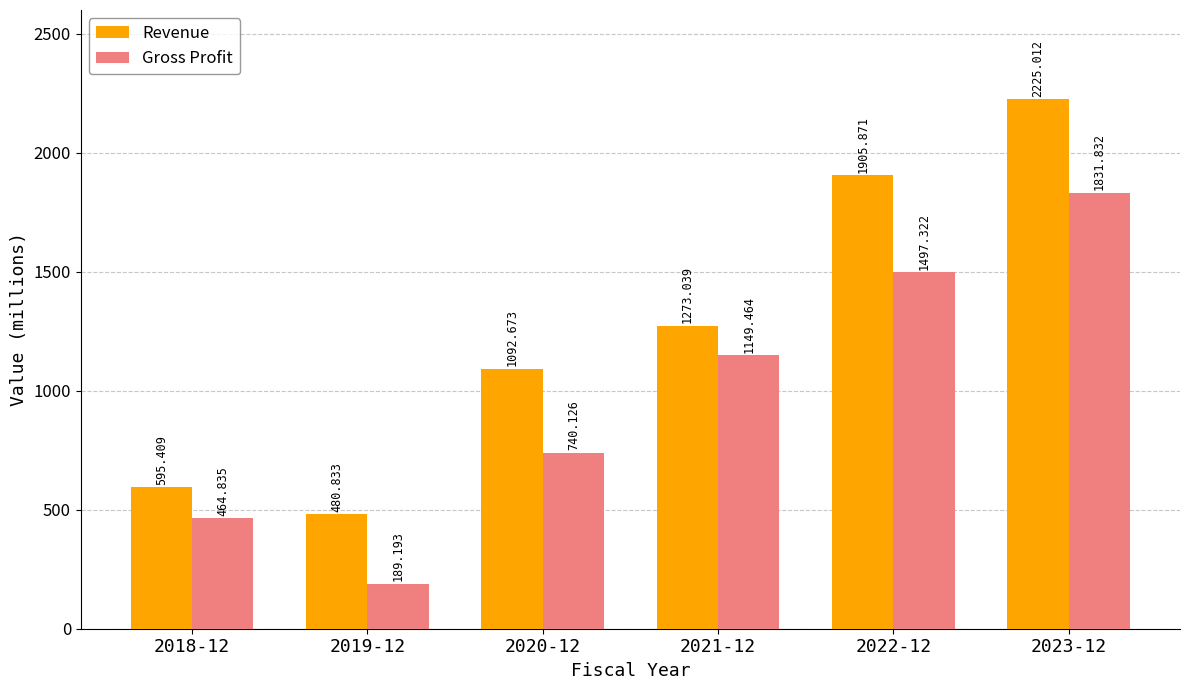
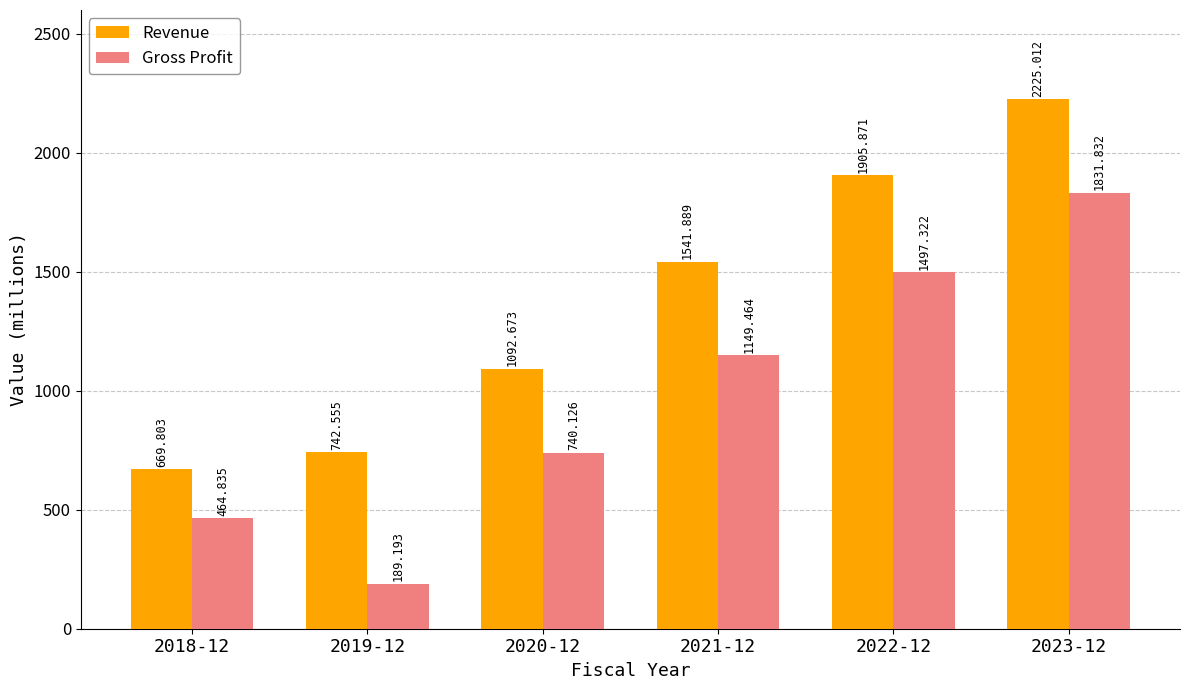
  {
    "Revenue": {
-     "2018-12": 595.409,
-     "2019-12": 480.833,
+     "2018-12": 669.803,
+     "2019-12": 742.555,
      "2020-12": 1092.673,
-     "2021-12": 1273.039,
+     "2021-12": 1541.889,
      "2022-12": 1905.871,
      "2023-12": 2225.012
    },
    "Gross Profit": {
      "2018-12": 464.835,
      "2019-12": 189.193,
      "2020-12": 740.126,
      "2021-12": 1149.464,
      "2022-12": 1497.322,
      "2023-12": 1831.832
    }
  }
